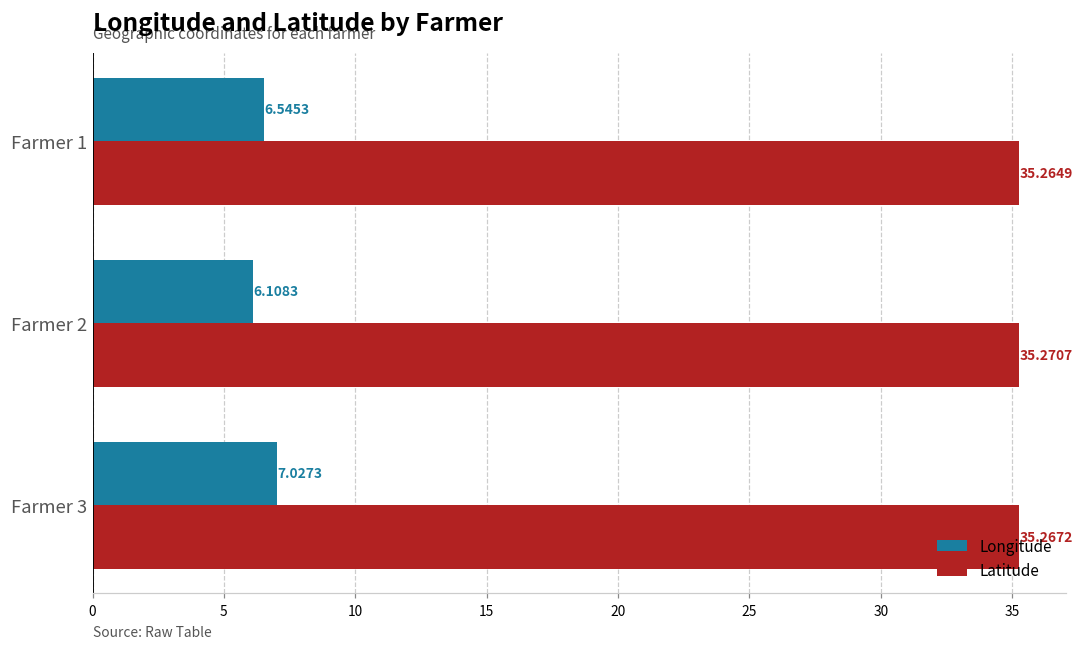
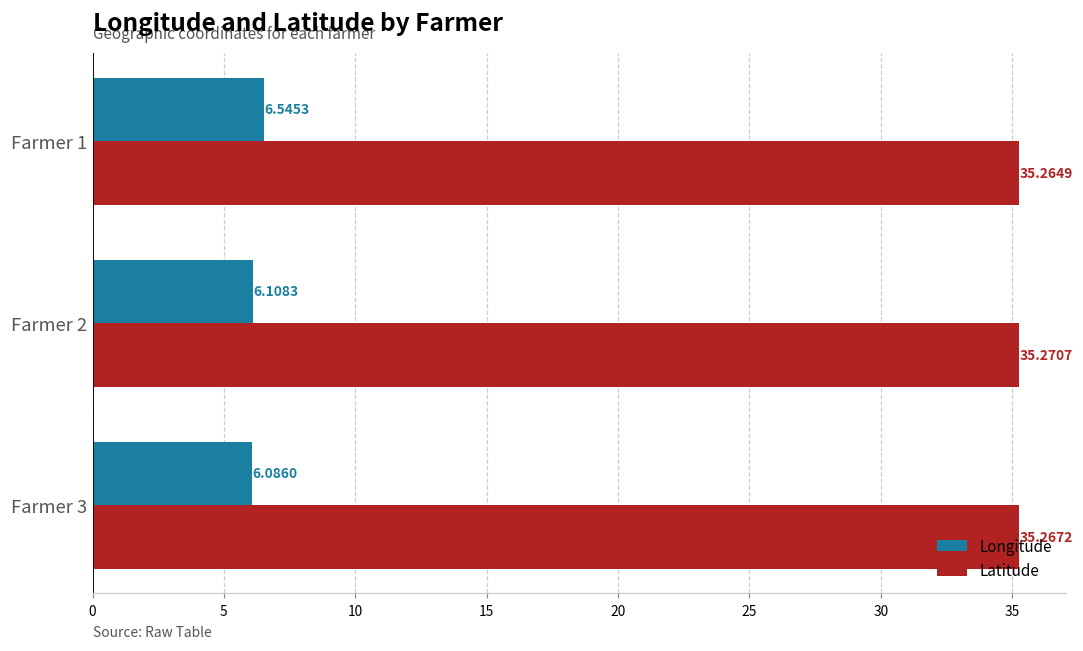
  {
    "Longitude": {
      "Farmer 1": 6.5453,
      "Farmer 2": 6.1083,
-     "Farmer 3": 7.0273
+     "Farmer 3": 6.0860
    },
    "Latitude": {
      "Farmer 1": 35.2649,
      "Farmer 2": 35.2707,
      "Farmer 3": 35.2672
    }
  }
